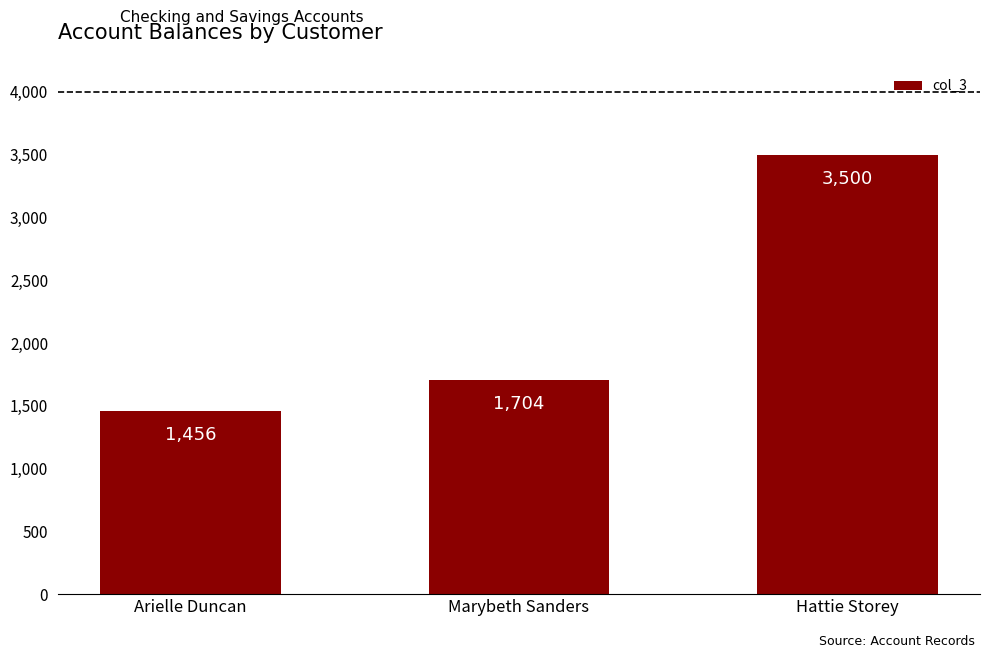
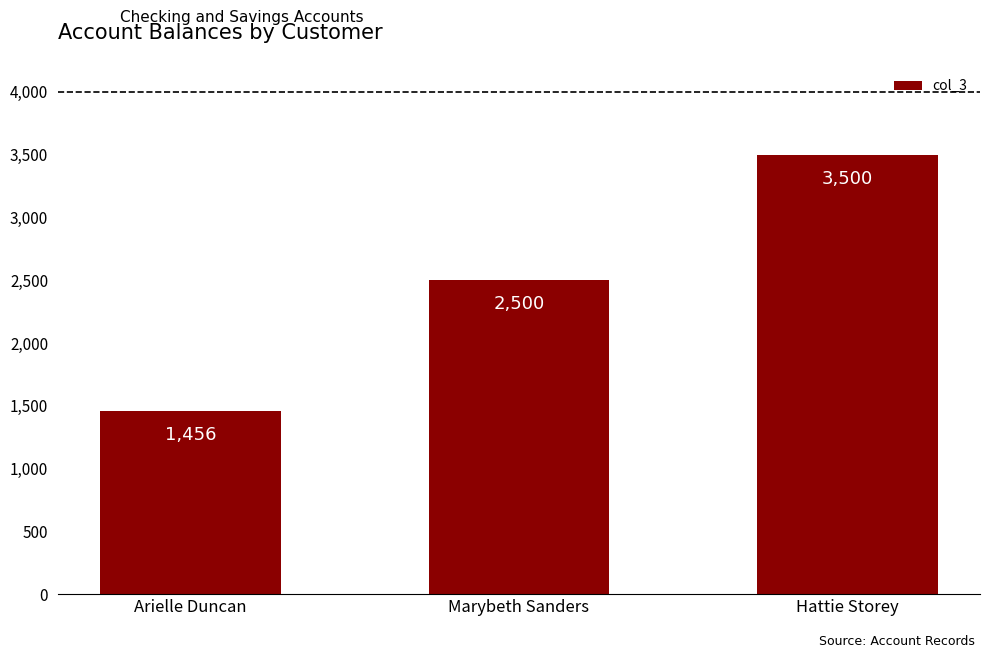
  {
    "Arielle Duncan": "1,456",
-   "Marybeth Sanders": "1,704",
+   "Marybeth Sanders": "2,500",
    "Hattie Storey": "3,500"
  }
